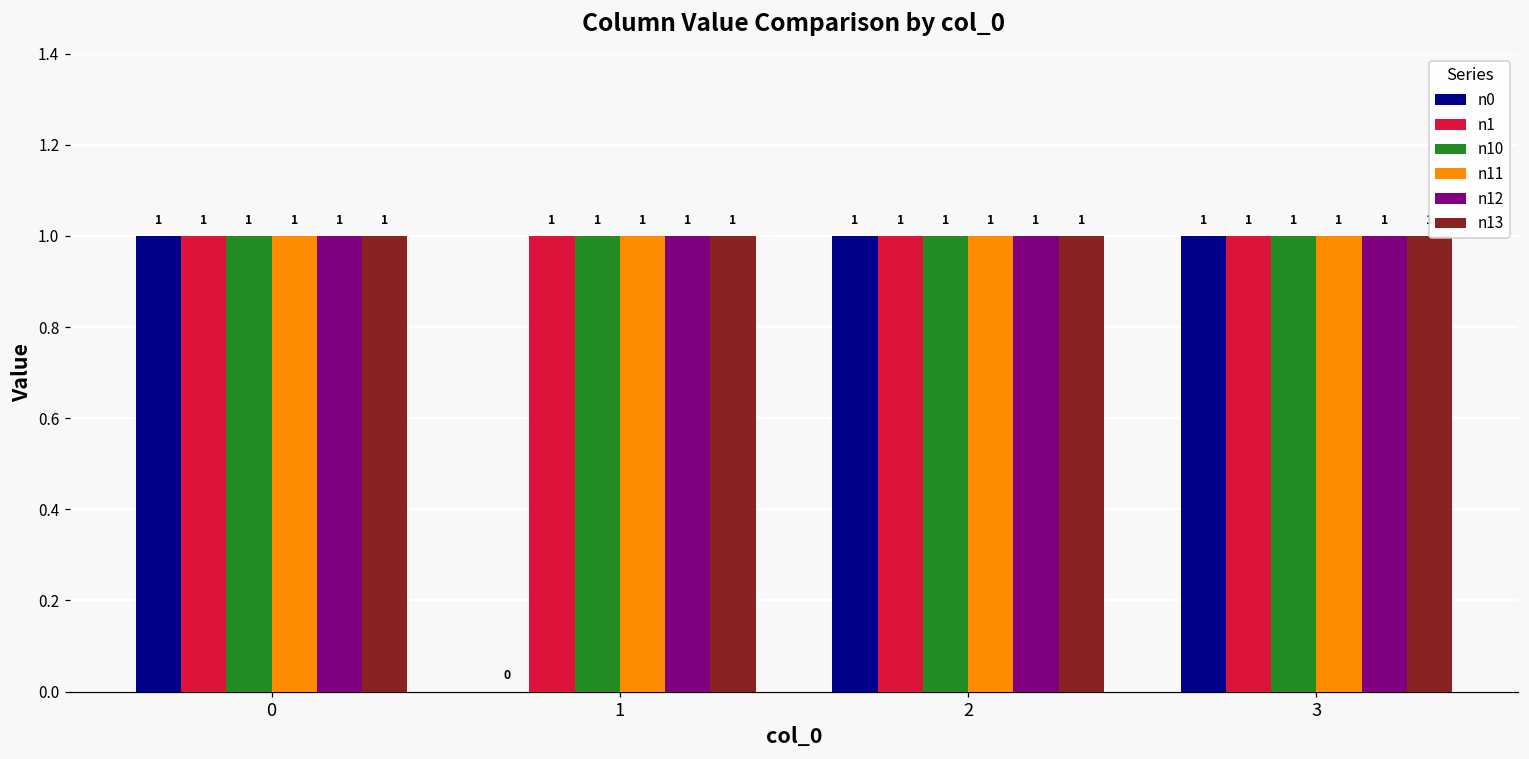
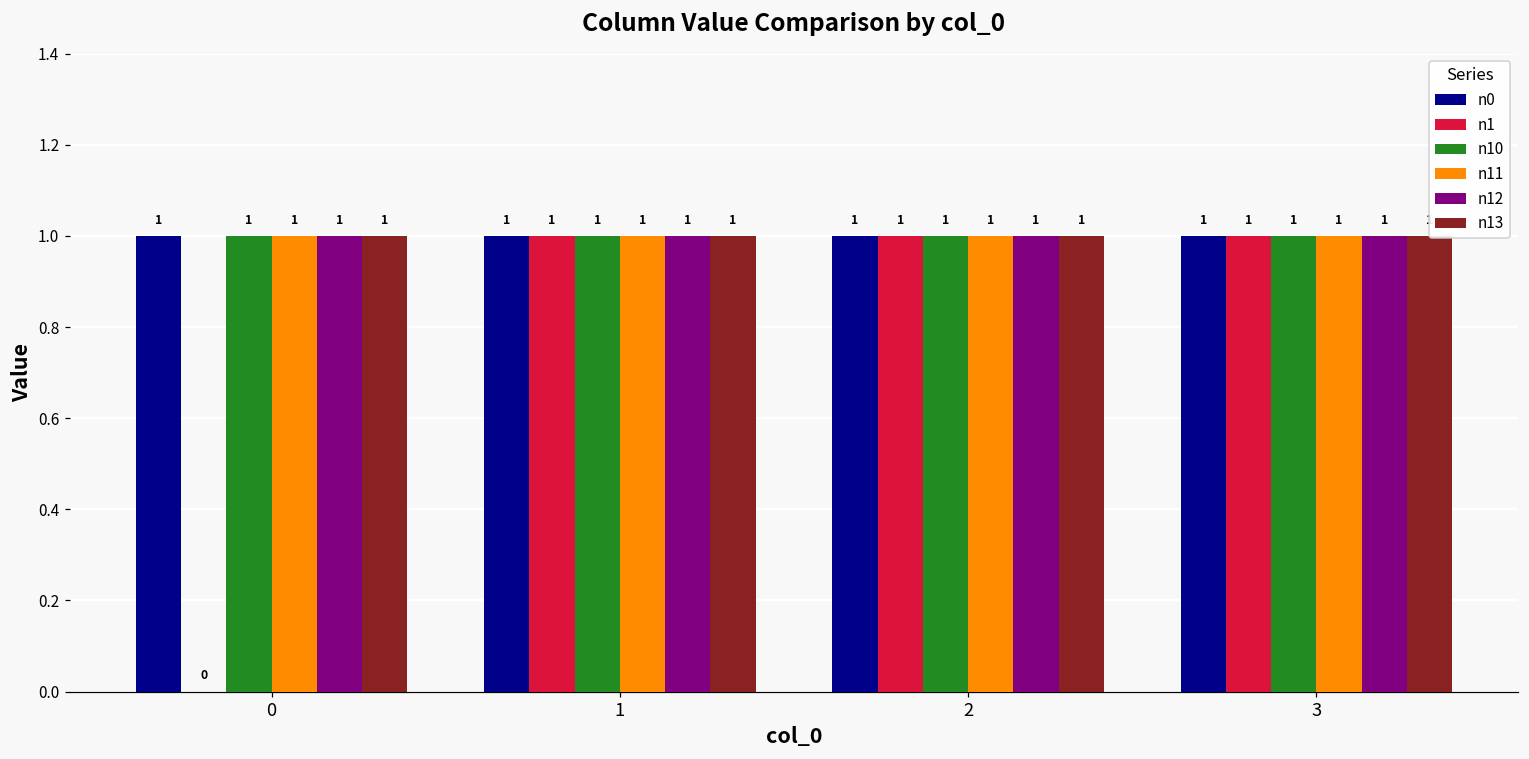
  {
    "n0": {
      "0": 1,
-     "1": 0,
+     "1": 1,
      "2": 1,
      "3": 1
    },
    "n1": {
-     "0": 1,
+     "0": 0,
      "1": 1,
      "2": 1,
      "3": 1
    },
    "n10": {
      "0": 1,
      "1": 1,
      "2": 1,
      "3": 1
    },
    "n11": {
      "0": 1,
      "1": 1,
      "2": 1,
      "3": 1
    },
    "n12": {
      "0": 1,
      "1": 1,
      "2": 1,
      "3": 1
    },
    "n13": {
      "0": 1,
      "1": 1,
      "2": 1
    }
  }
